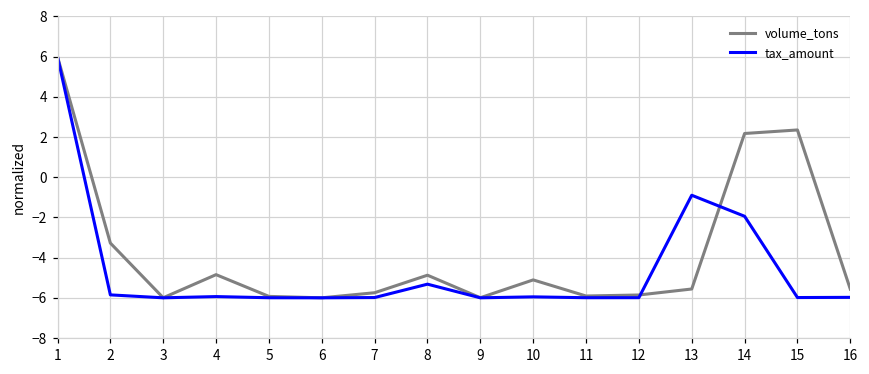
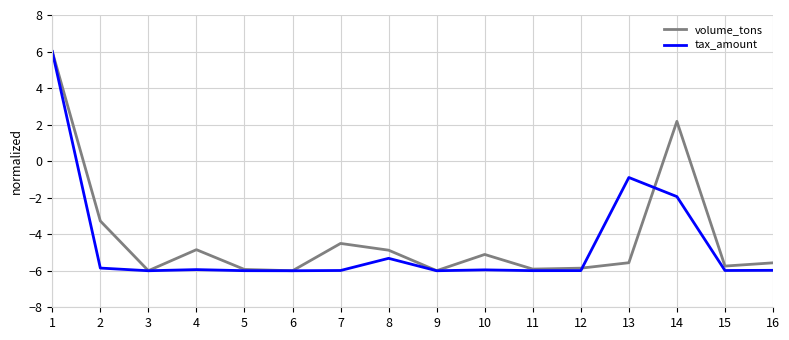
  {
    "volume_tons": {
      "2": -3.3,
      "4": -4.8,
-     "7": -5.7,
+     "7": -4.5,
      "8": -4.9,
      "10": -5.1,
      "13": -5.6,
      "14": 2.2,
-     "15": 2.4,
+     "15": -5.7,
      "16": -5.6
    },
    "tax_amount": {
      "2": -5.9,
      "4": -5.9,
      "7": -6.0,
      "8": -5.3,
      "10": -6.0,
      "13": -0.9,
      "14": -1.9,
      "15": -6.0,
      "16": -6.0
    }
  }
